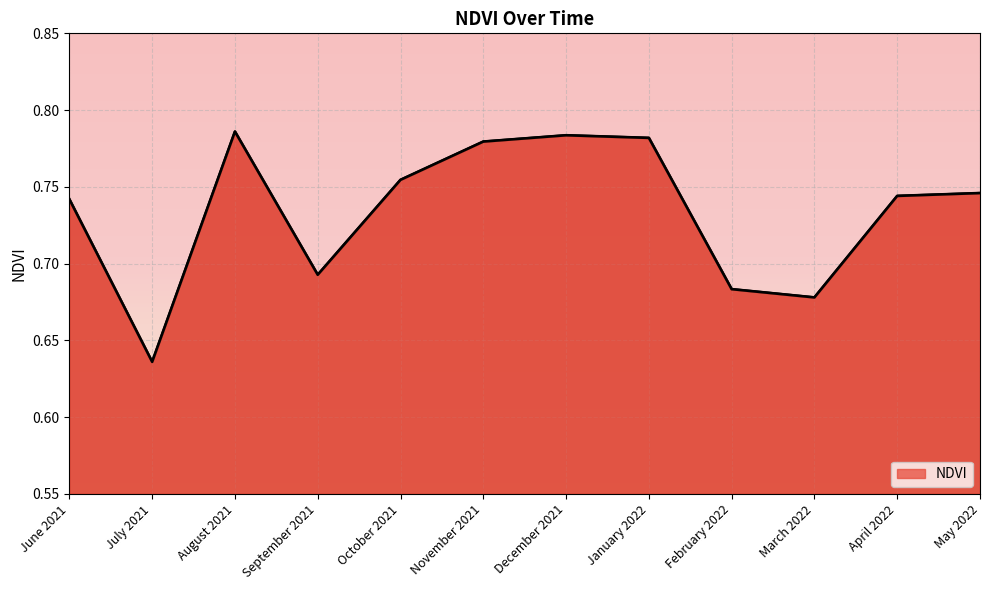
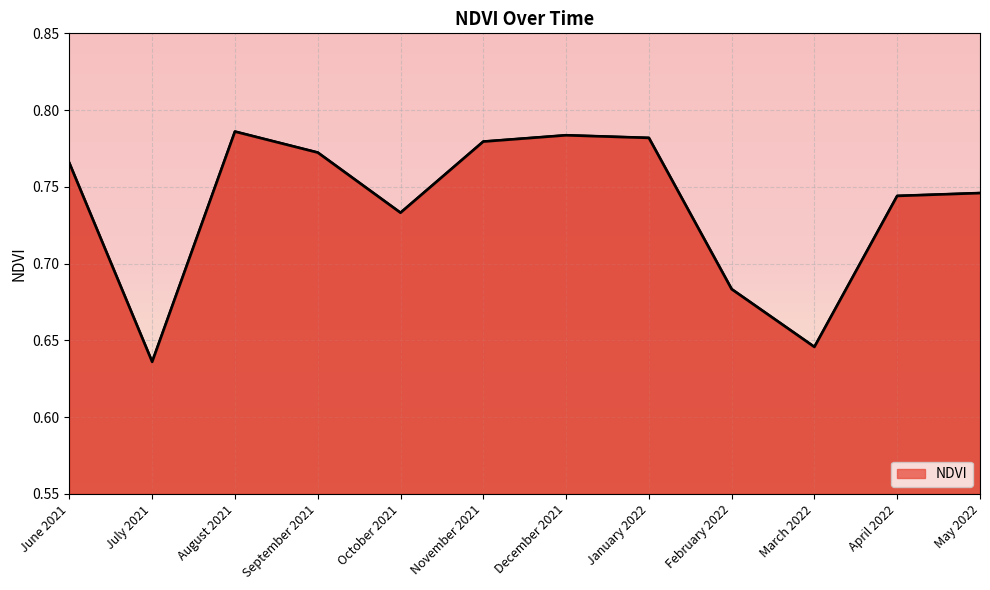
  {
-   "June 2021": 0.742,
+   "June 2021": 0.765,
    "July 2021": 0.636,
    "August 2021": 0.786,
-   "September 2021": 0.693,
-   "October 2021": 0.755,
+   "September 2021": 0.772,
+   "October 2021": 0.733,
    "November 2021": 0.779,
    "December 2021": 0.784,
    "January 2022": 0.782,
    "February 2022": 0.683,
-   "March 2022": 0.678,
+   "March 2022": 0.646,
    "April 2022": 0.744,
    "May 2022": 0.746
  }
